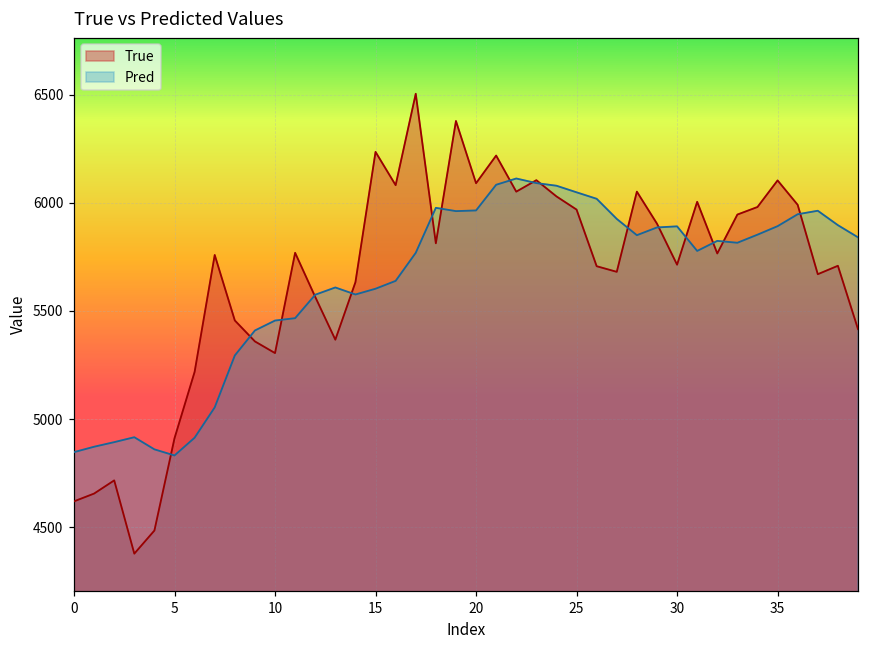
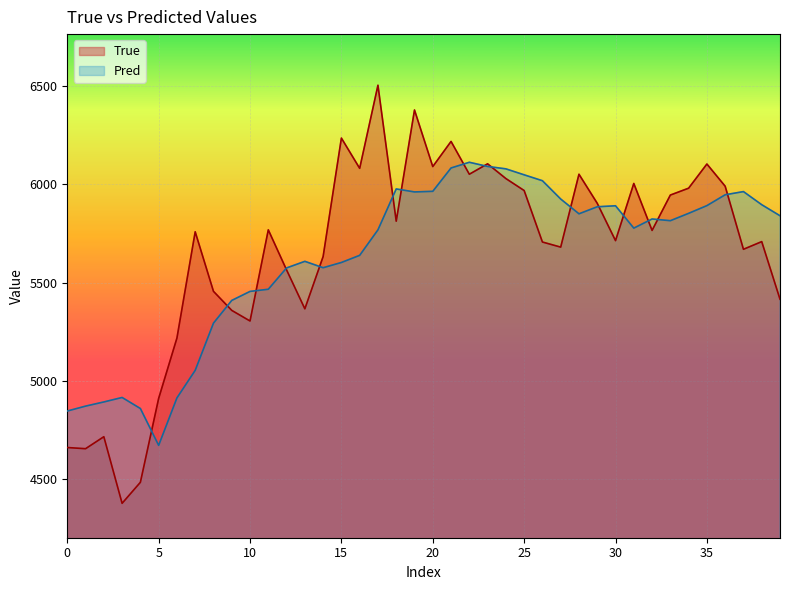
  {
    "True": {
-     "0": 4620,
+     "0": 4660,
      "5": 4910,
      "10": 5310,
      "15": 6240,
      "20": 6090,
      "25": 5970,
      "30": 5710,
      "35": 6100
    },
    "Pred": {
      "0": 4850,
-     "5": 4830,
+     "5": 4670,
      "10": 5460,
      "15": 5600,
      "20": 5970,
      "25": 6050,
      "30": 5890,
      "35": 5890
    }
  }
